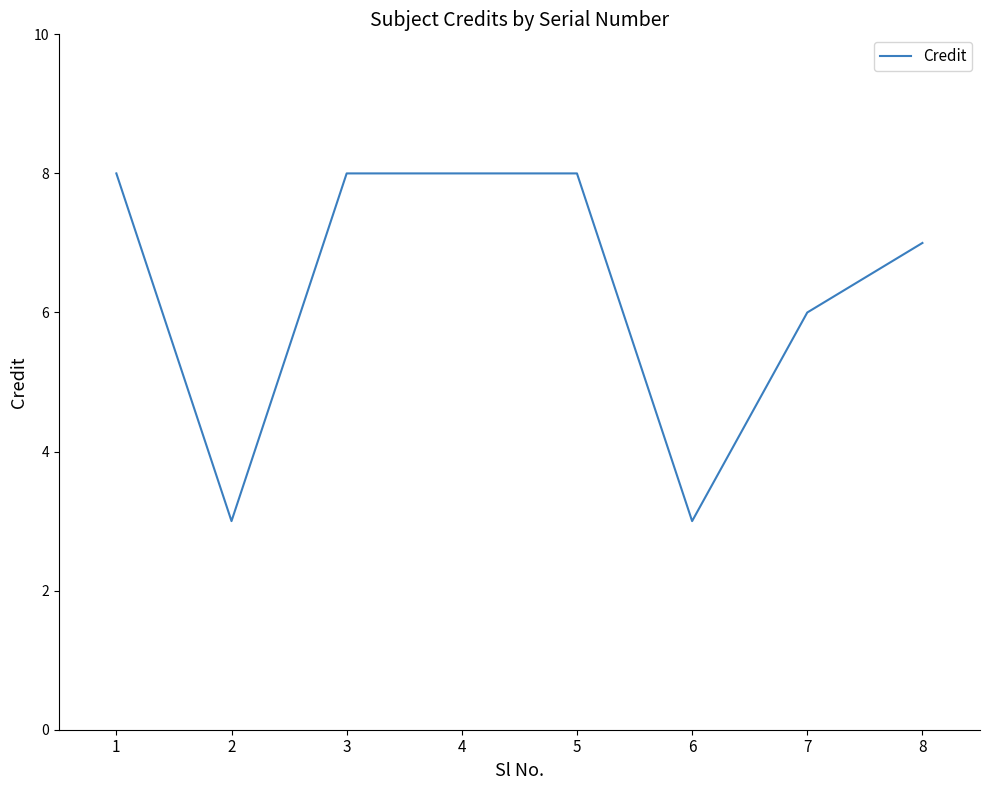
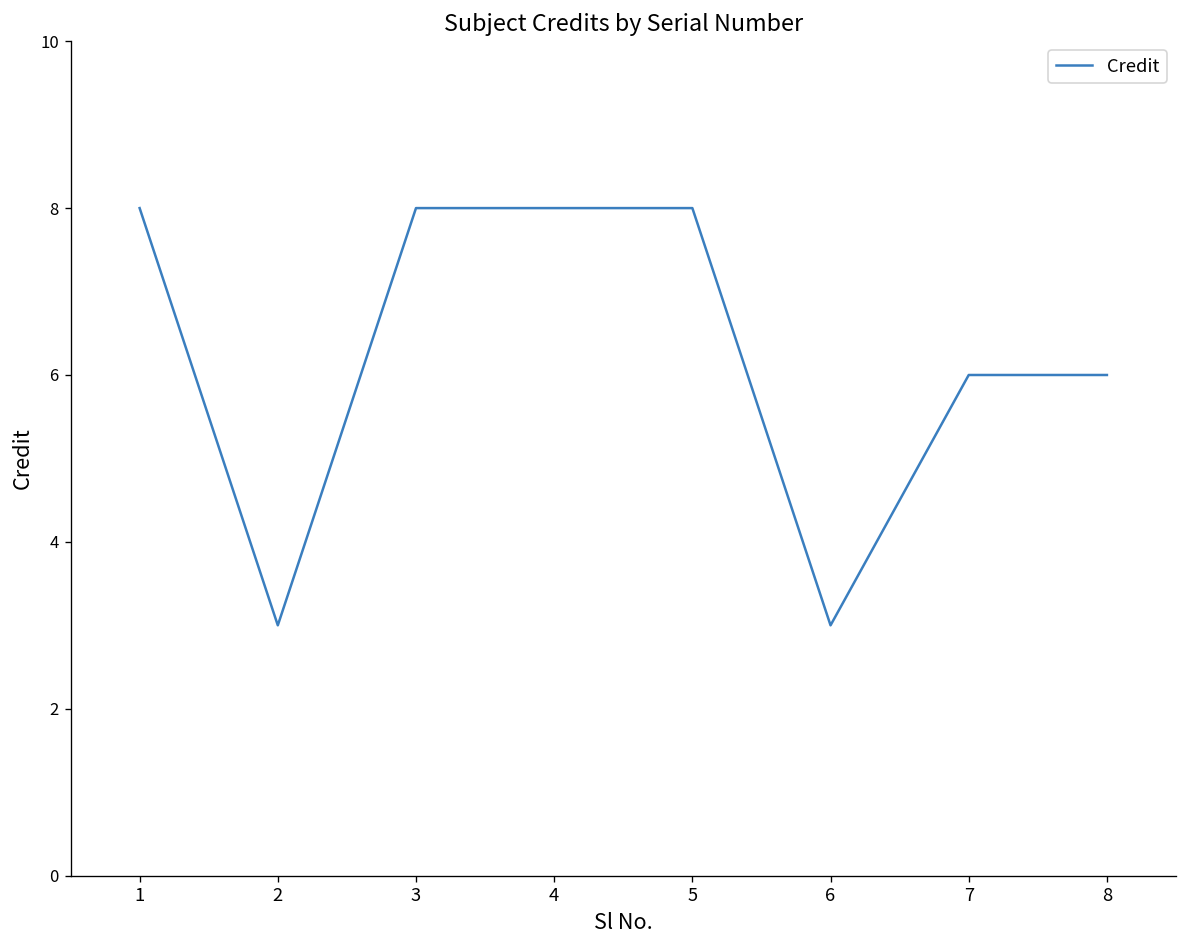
  {
    "1": 8,
    "2": 3,
    "3": 8,
    "4": 8,
    "5": 8,
    "6": 3,
    "7": 6,
-   "8": 7
+   "8": 6
  }
